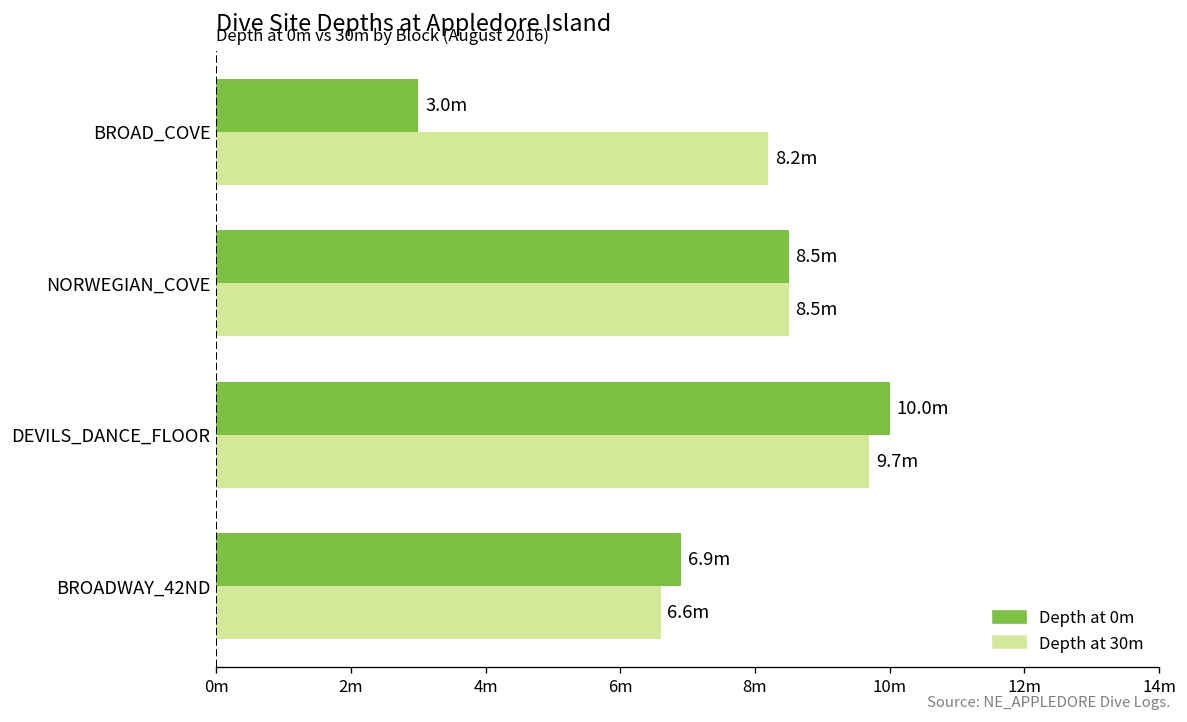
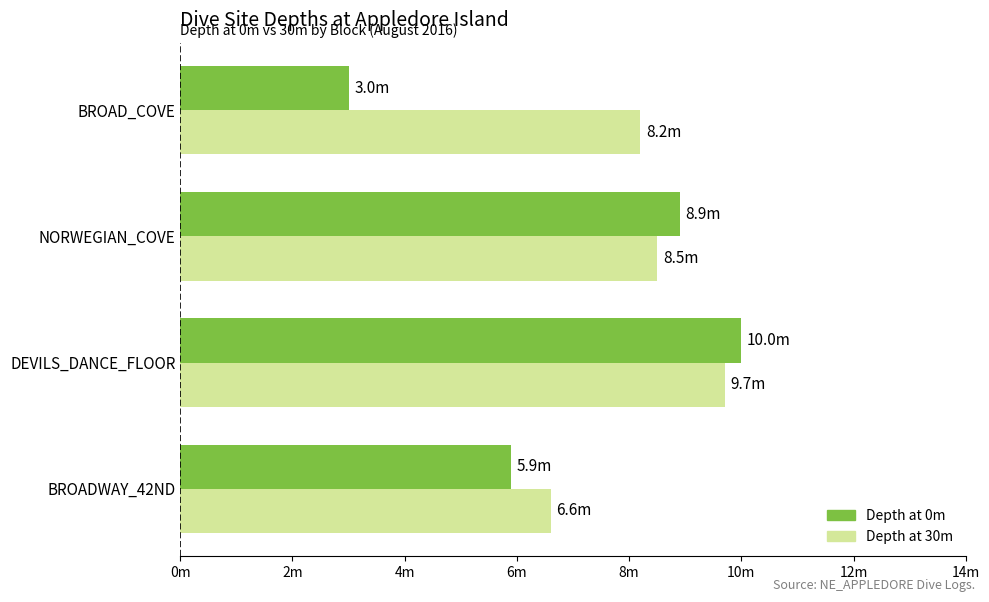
  {
    "Depth at 0m": {
      "BROAD_COVE": "3.0m",
-     "NORWEGIAN_COVE": "8.5m",
+     "NORWEGIAN_COVE": "8.9m",
      "DEVILS_DANCE_FLOOR": "10.0m",
-     "BROADWAY_42ND": "6.9m"
+     "BROADWAY_42ND": "5.9m"
    },
    "Depth at 30m": {
      "BROAD_COVE": "8.2m",
      "NORWEGIAN_COVE": "8.5m",
      "DEVILS_DANCE_FLOOR": "9.7m",
      "BROADWAY_42ND": "6.6m"
    }
  }
